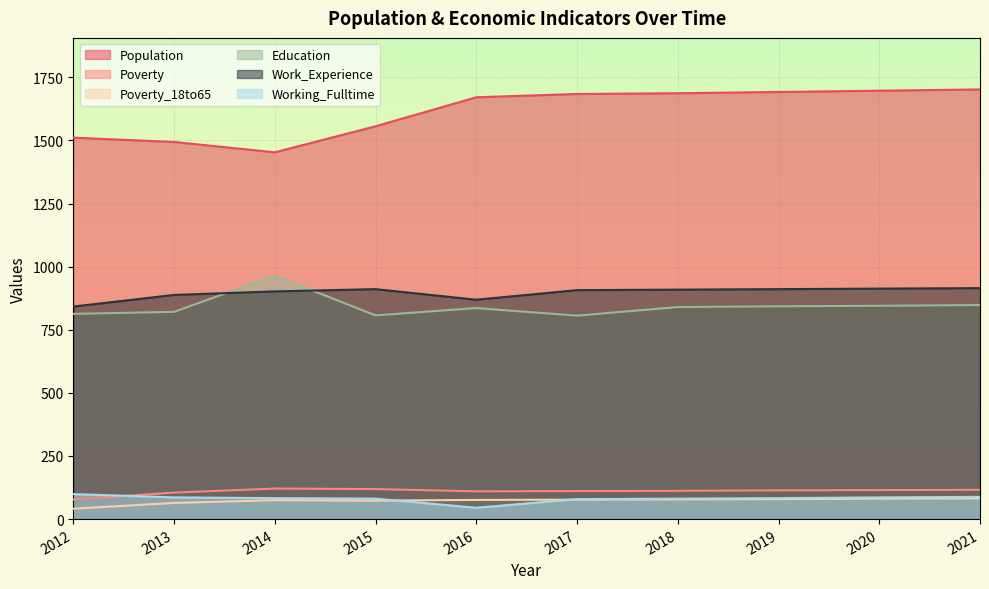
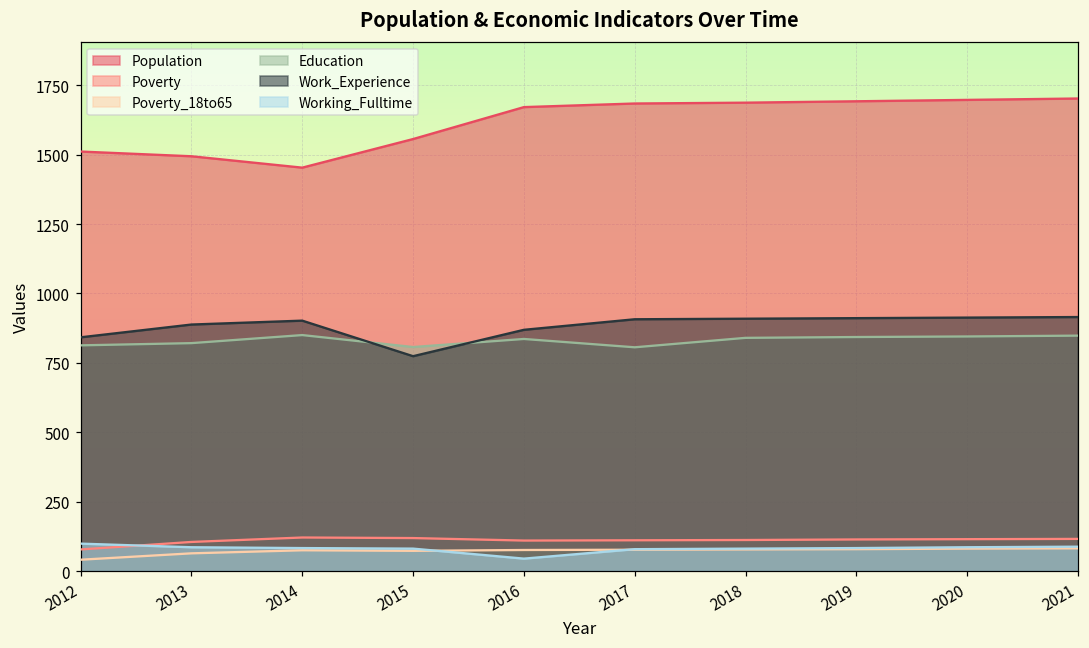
  {
    "Poverty_18to65": {
      "2012": 40,
      "2013": 60,
      "2016": 80
    },
    "Education": {
      "2012": 810,
      "2013": 820,
-     "2014": 960,
+     "2014": 850,
      "2015": 810,
      "2016": 840,
      "2017": 810,
      "2018": 840,
      "2019": 840,
      "2020": 850,
      "2021": 850
    },
    "Work_Experience": {
      "2012": 840,
      "2013": 890,
      "2014": 900,
-     "2015": 910,
+     "2015": 770,
      "2016": 870,
      "2017": 910,
      "2018": 910,
      "2019": 910,
      "2020": 910,
      "2021": 920
    },
    "Working_Fulltime": {
      "2012": 100,
      "2013": 90,
      "2016": 50
    }
  }
